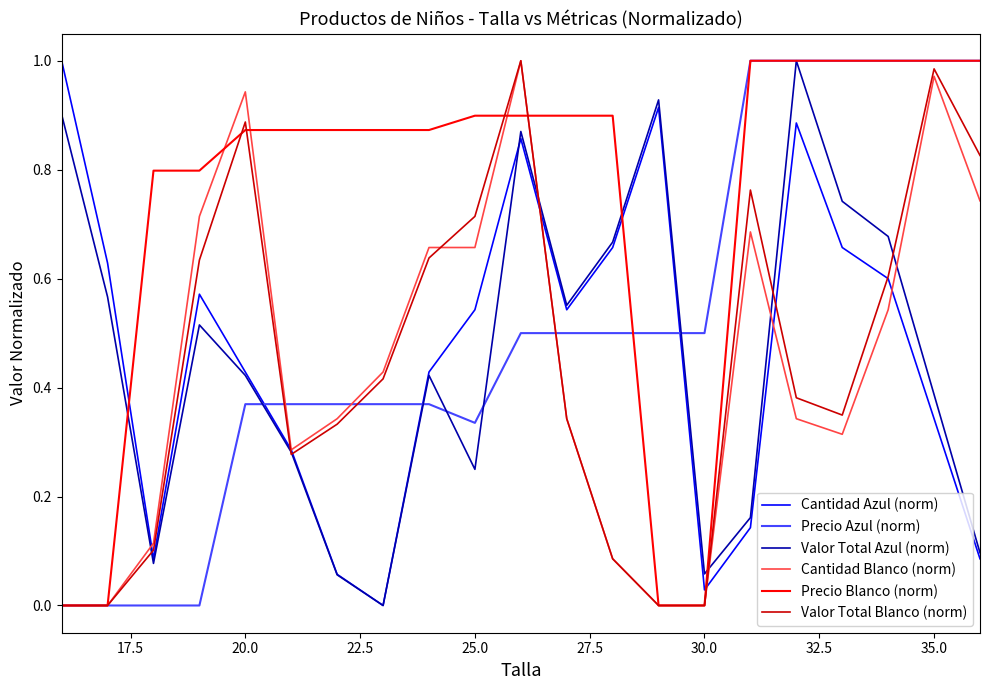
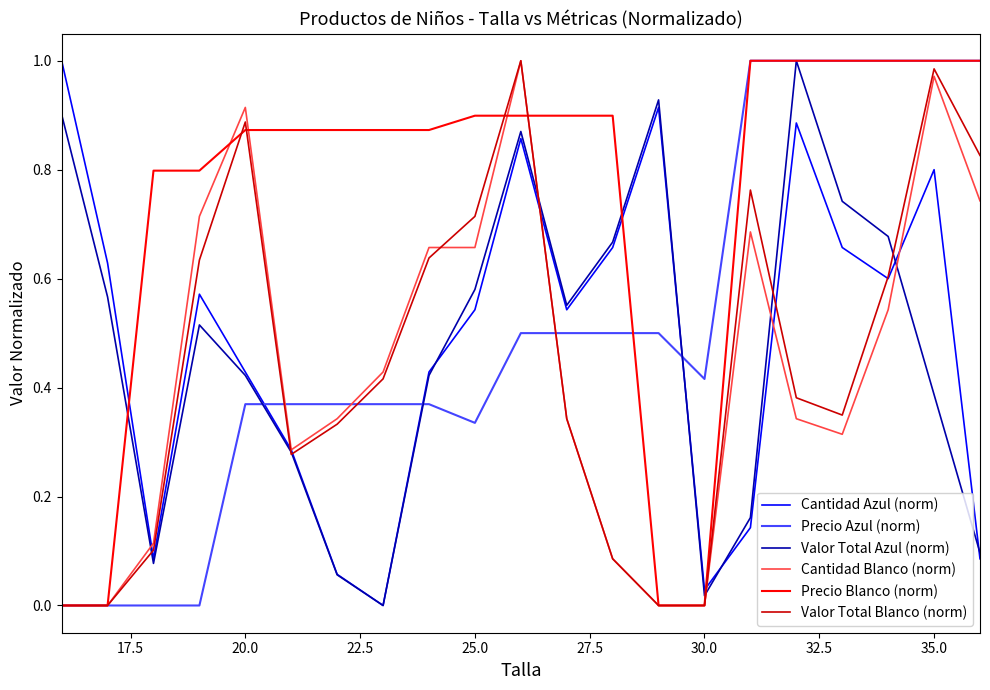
  {
    "Cantidad Azul (norm)": {
      "20.0": 0.43,
      "25.0": 0.54,
      "30.0": 0.03,
-     "35.0": 0.34
+     "35.0": 0.80
    },
    "Precio Azul (norm)": {
      "20.0": 0.37,
      "25.0": 0.34,
-     "30.0": 0.50
+     "30.0": 0.42
    },
    "Valor Total Azul (norm)": {
      "20.0": 0.42,
-     "25.0": 0.25,
-     "30.0": 0.06,
+     "25.0": 0.58,
+     "30.0": 0.02,
      "35.0": 0.39
    },
    "Cantidad Blanco (norm)": {
-     "20.0": 0.94,
+     "20.0": 0.91,
      "25.0": 0.66,
      "35.0": 0.97
    }
  }
